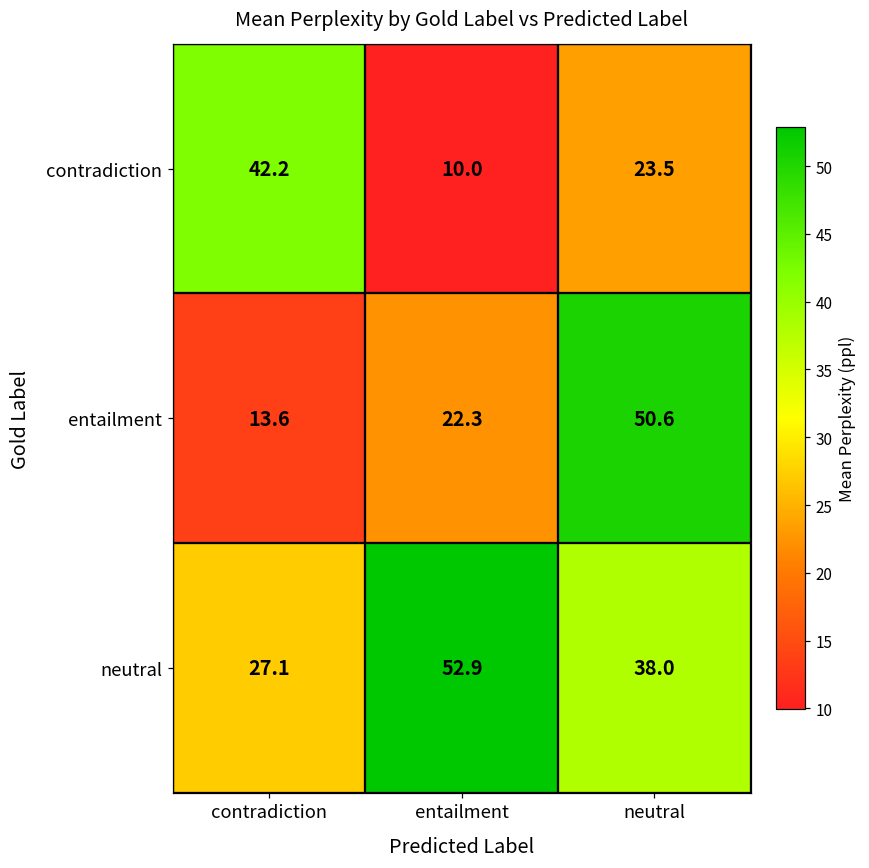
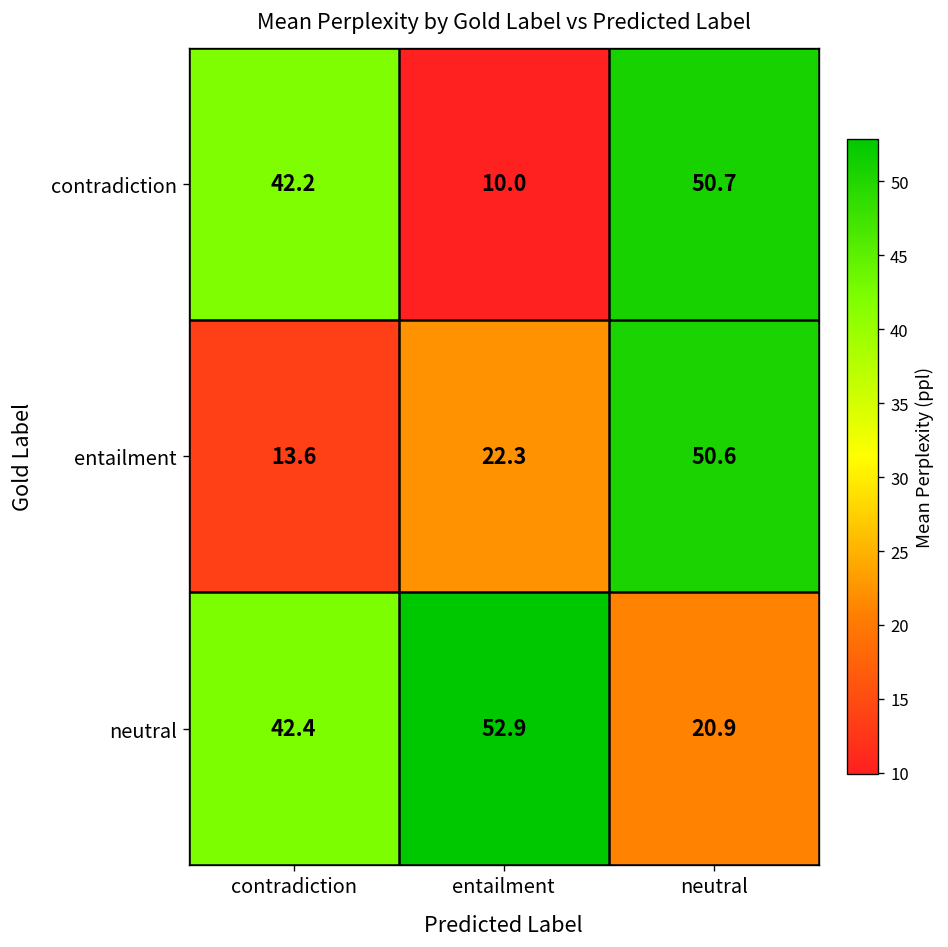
  {
    "contradiction": {
      "contradiction": 42.2,
      "entailment": 10.0,
-     "neutral": 23.5
+     "neutral": 50.7
    },
    "entailment": {
      "contradiction": 13.6,
      "entailment": 22.3,
      "neutral": 50.6
    },
    "neutral": {
-     "contradiction": 27.1,
+     "contradiction": 42.4,
      "entailment": 52.9,
-     "neutral": 38.0
+     "neutral": 20.9
    }
  }
